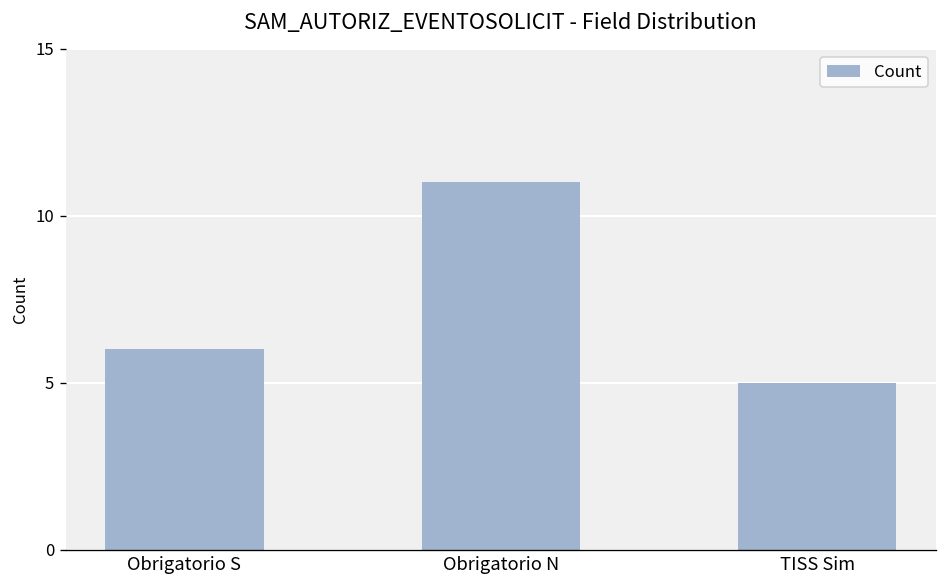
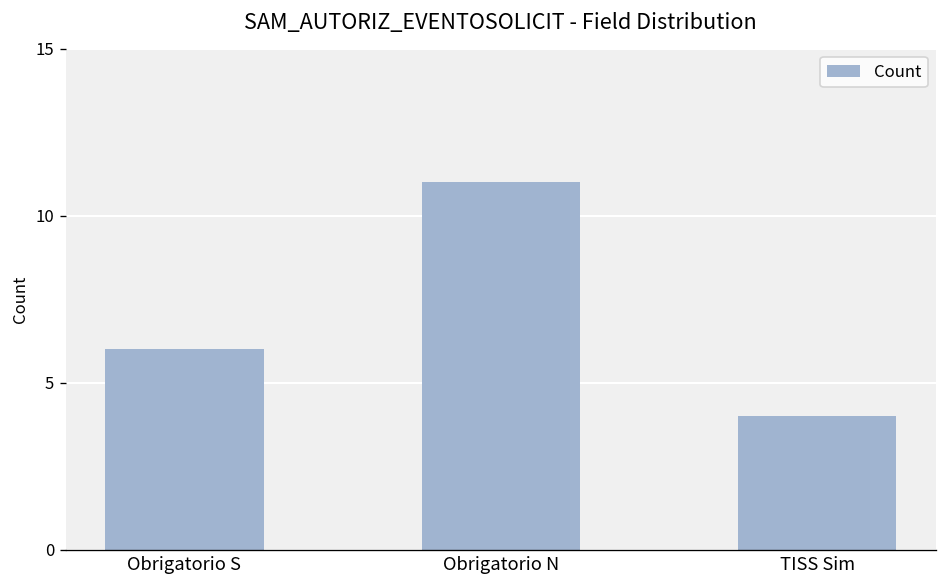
  {
    "Obrigatorio S": 6,
    "Obrigatorio N": 11,
-   "TISS Sim": 5
+   "TISS Sim": 4
  }
